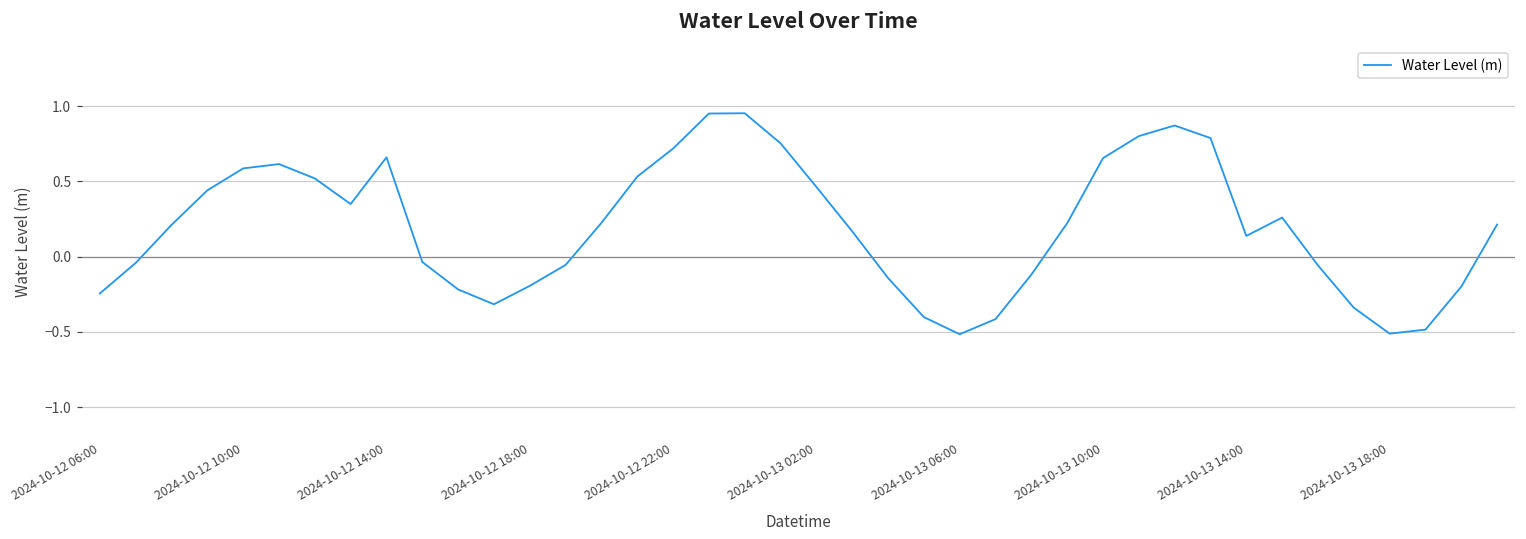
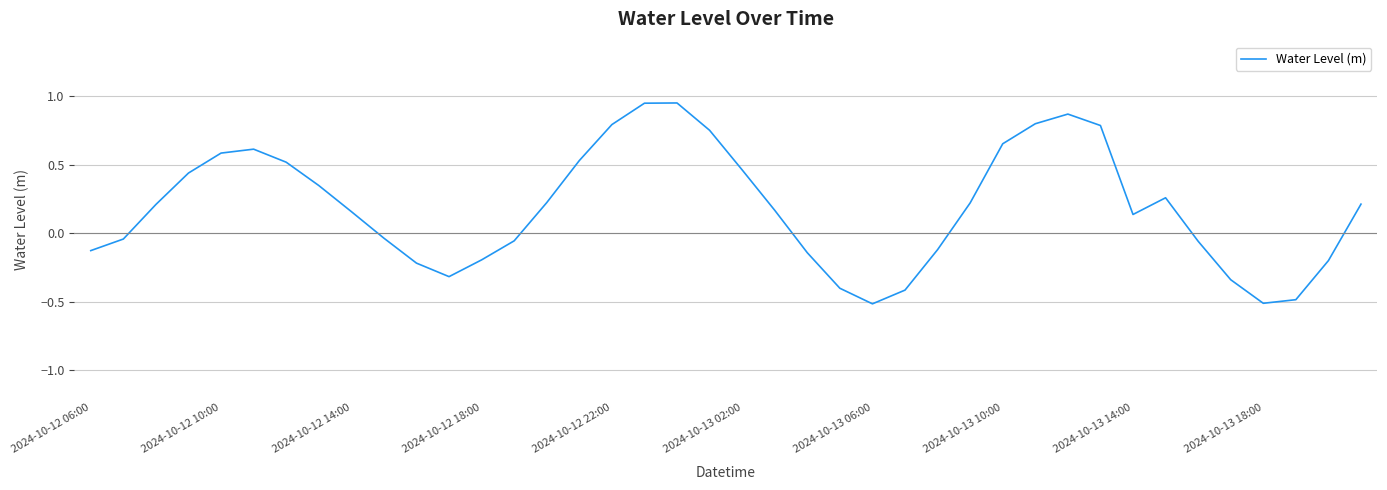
  {
-   "2024-10-12 06:00": -0.24,
+   "2024-10-12 06:00": -0.13,
    "2024-10-12 10:00": 0.59,
-   "2024-10-12 14:00": 0.66,
+   "2024-10-12 14:00": 0.16,
    "2024-10-12 18:00": -0.19,
-   "2024-10-12 22:00": 0.72,
+   "2024-10-12 22:00": 0.79,
    "2024-10-13 02:00": 0.46,
    "2024-10-13 06:00": -0.52,
    "2024-10-13 10:00": 0.65,
    "2024-10-13 14:00": 0.14,
    "2024-10-13 18:00": -0.51
  }
